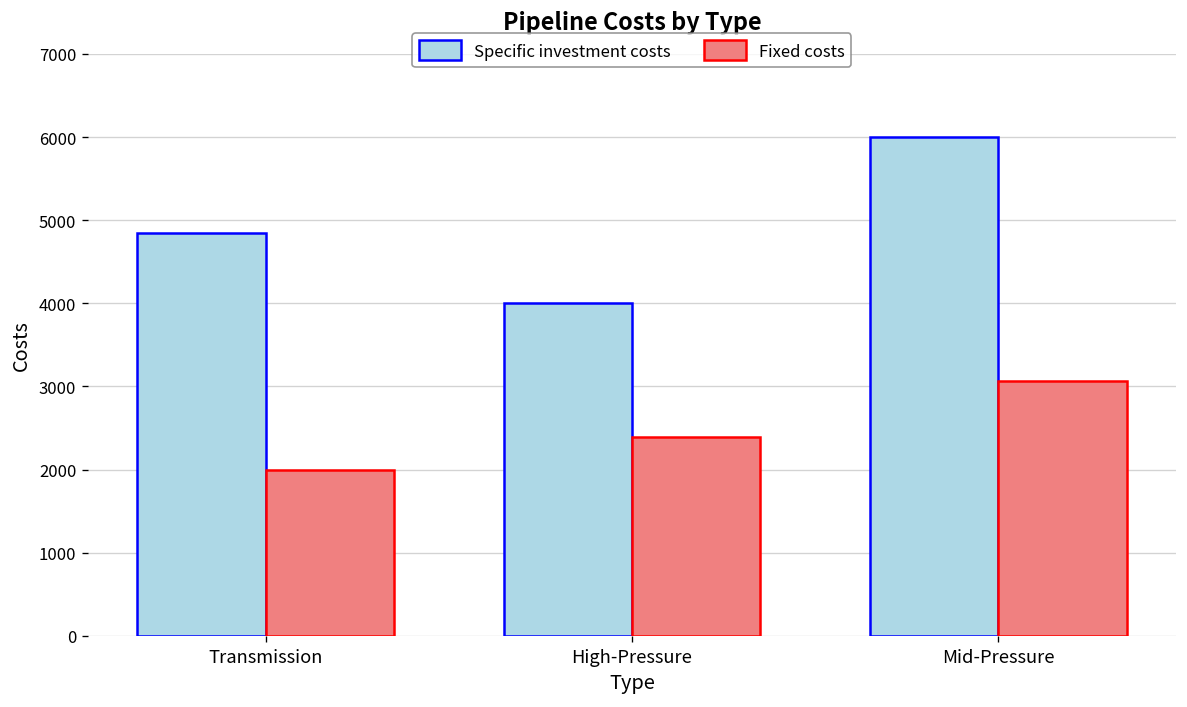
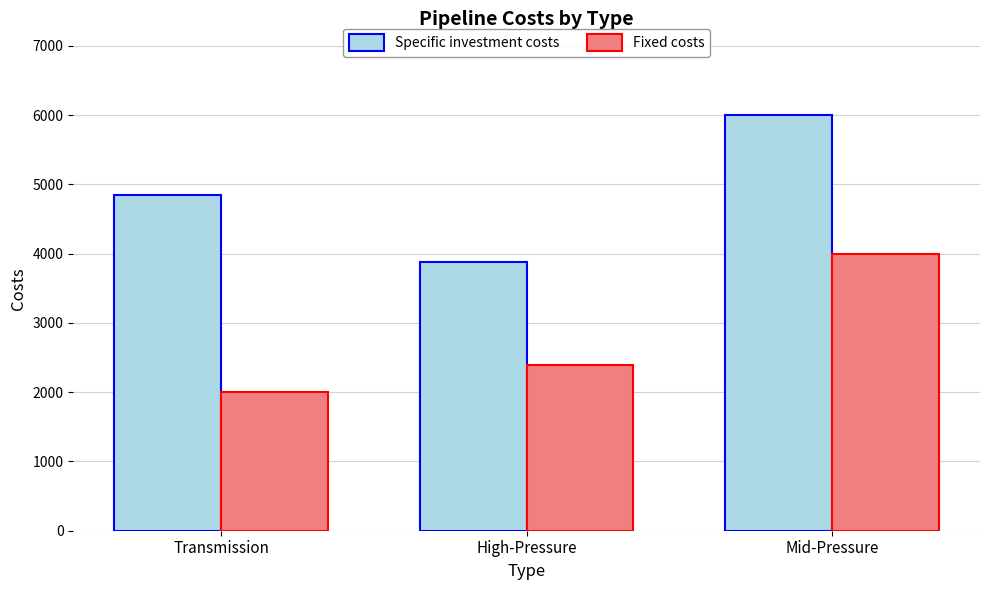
  {
    "Specific investment costs": {
      "Transmission": 4800,
-     "High-Pressure": 4000,
+     "High-Pressure": 3900,
      "Mid-Pressure": 6000
    },
    "Fixed costs": {
      "Transmission": 2000,
      "High-Pressure": 2400,
-     "Mid-Pressure": 3100
+     "Mid-Pressure": 4000
    }
  }
